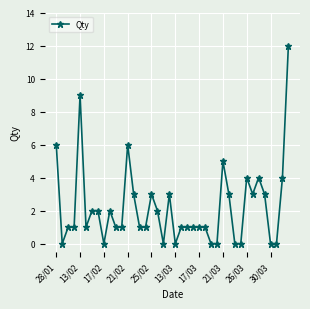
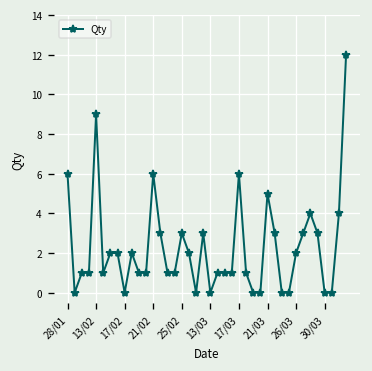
  {
    "28/01": 6,
    "13/02": 9,
    "17/02": 0,
    "21/02": 6,
    "25/02": 3,
    "13/03": 0,
-   "17/03": 1,
+   "17/03": 6,
    "21/03": 5,
-   "26/03": 4,
+   "26/03": 2,
    "30/03": 0
  }
